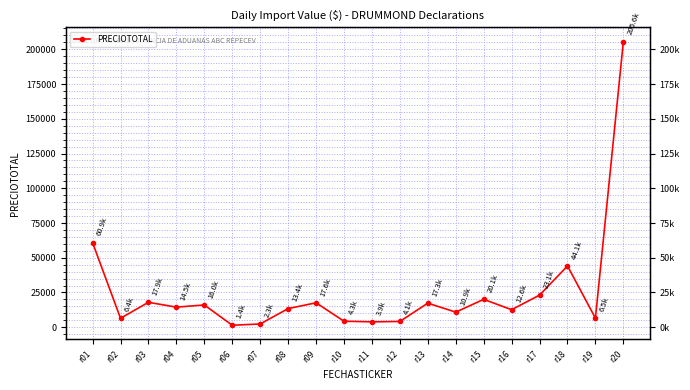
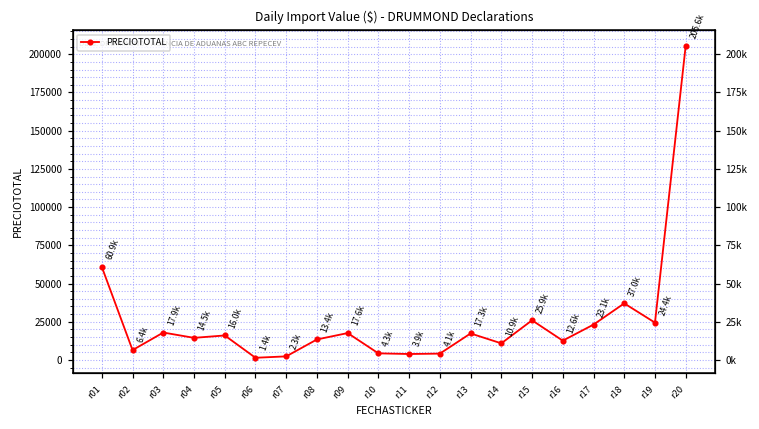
  {
    "r01": "60.9k",
    "r02": "6.4k",
    "r03": "17.9k",
    "r04": "14.5k",
    "r05": "16.0k",
    "r06": "1.4k",
    "r07": "2.3k",
    "r08": "13.4k",
    "r09": "17.6k",
    "r10": "4.3k",
    "r11": "3.9k",
    "r12": "4.1k",
    "r13": "17.3k",
    "r14": "10.9k",
-   "r15": "20.1k",
+   "r15": "25.9k",
    "r16": "12.6k",
    "r17": "23.1k",
-   "r18": "44.1k",
-   "r19": "6.5k",
+   "r18": "37.0k",
+   "r19": "24.4k",
    "r20": "205.6k"
  }
